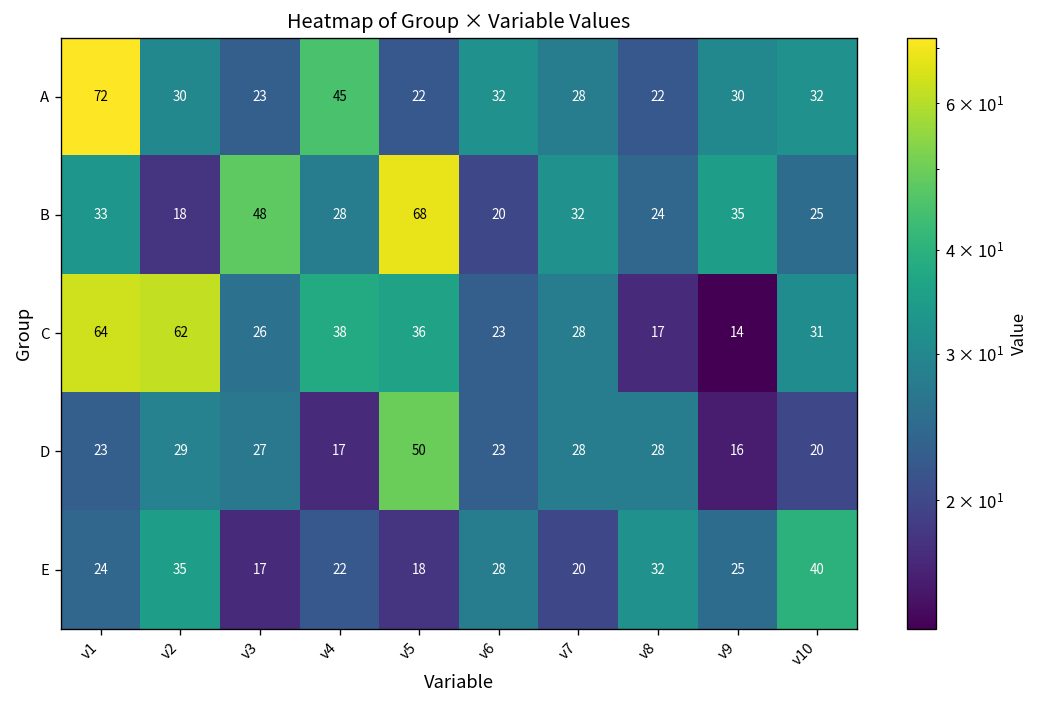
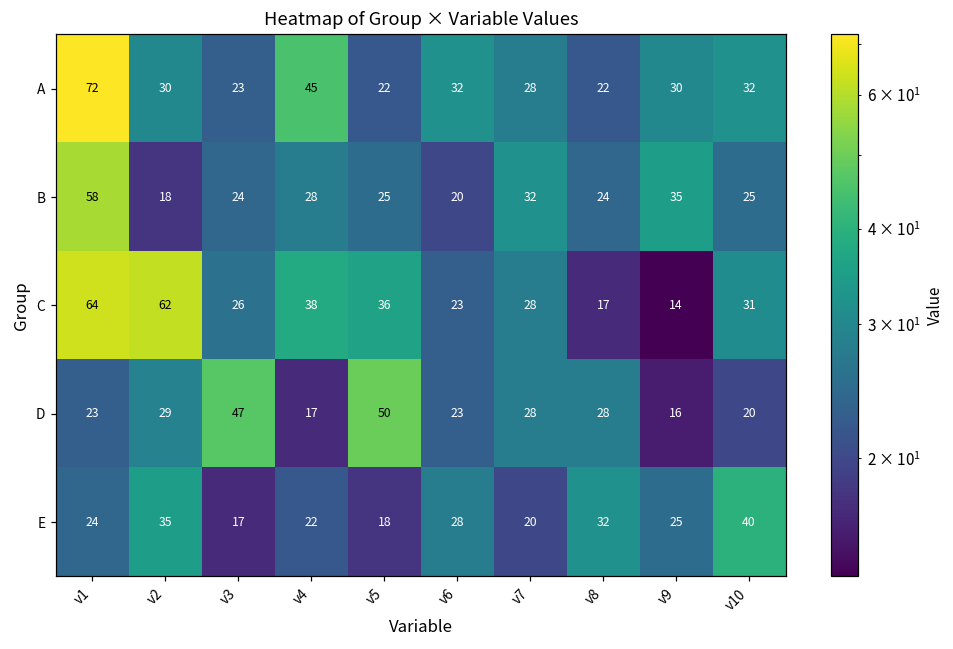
  {
    "A": {
      "v1": 72,
      "v2": 30,
      "v3": 23,
      "v4": 45,
      "v5": 22,
      "v6": 32,
      "v7": 28,
      "v8": 22,
      "v9": 30,
      "v10": 32
    },
    "B": {
-     "v1": 33,
+     "v1": 58,
      "v2": 18,
-     "v3": 48,
+     "v3": 24,
      "v4": 28,
-     "v5": 68,
+     "v5": 25,
      "v6": 20,
      "v7": 32,
      "v8": 24,
      "v9": 35,
      "v10": 25
    },
    "C": {
      "v1": 64,
      "v2": 62,
      "v3": 26,
      "v4": 38,
      "v5": 36,
      "v6": 23,
      "v7": 28,
      "v8": 17,
      "v9": 14,
      "v10": 31
    },
    "D": {
      "v1": 23,
      "v2": 29,
-     "v3": 27,
+     "v3": 47,
      "v4": 17,
      "v5": 50,
      "v6": 23,
      "v7": 28,
      "v8": 28,
      "v9": 16,
      "v10": 20
    },
    "E": {
      "v1": 24,
      "v2": 35,
      "v3": 17,
      "v4": 22,
      "v5": 18,
      "v6": 28,
      "v7": 20,
      "v8": 32,
      "v9": 25,
      "v10": 40
    }
  }
